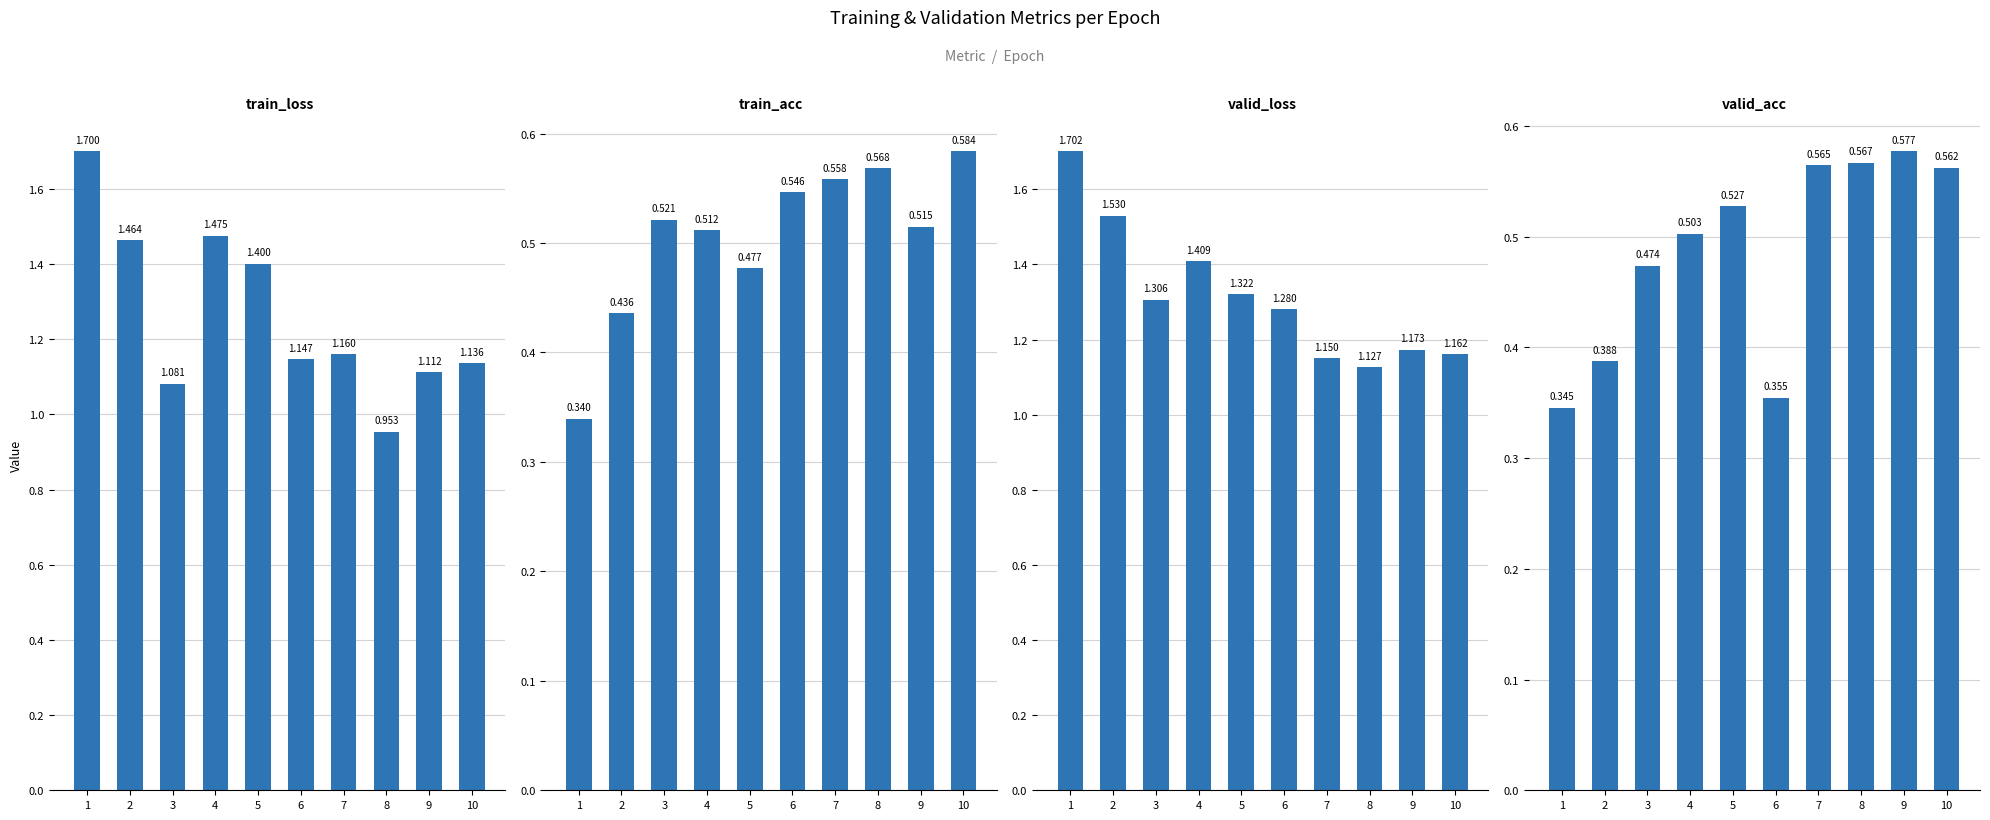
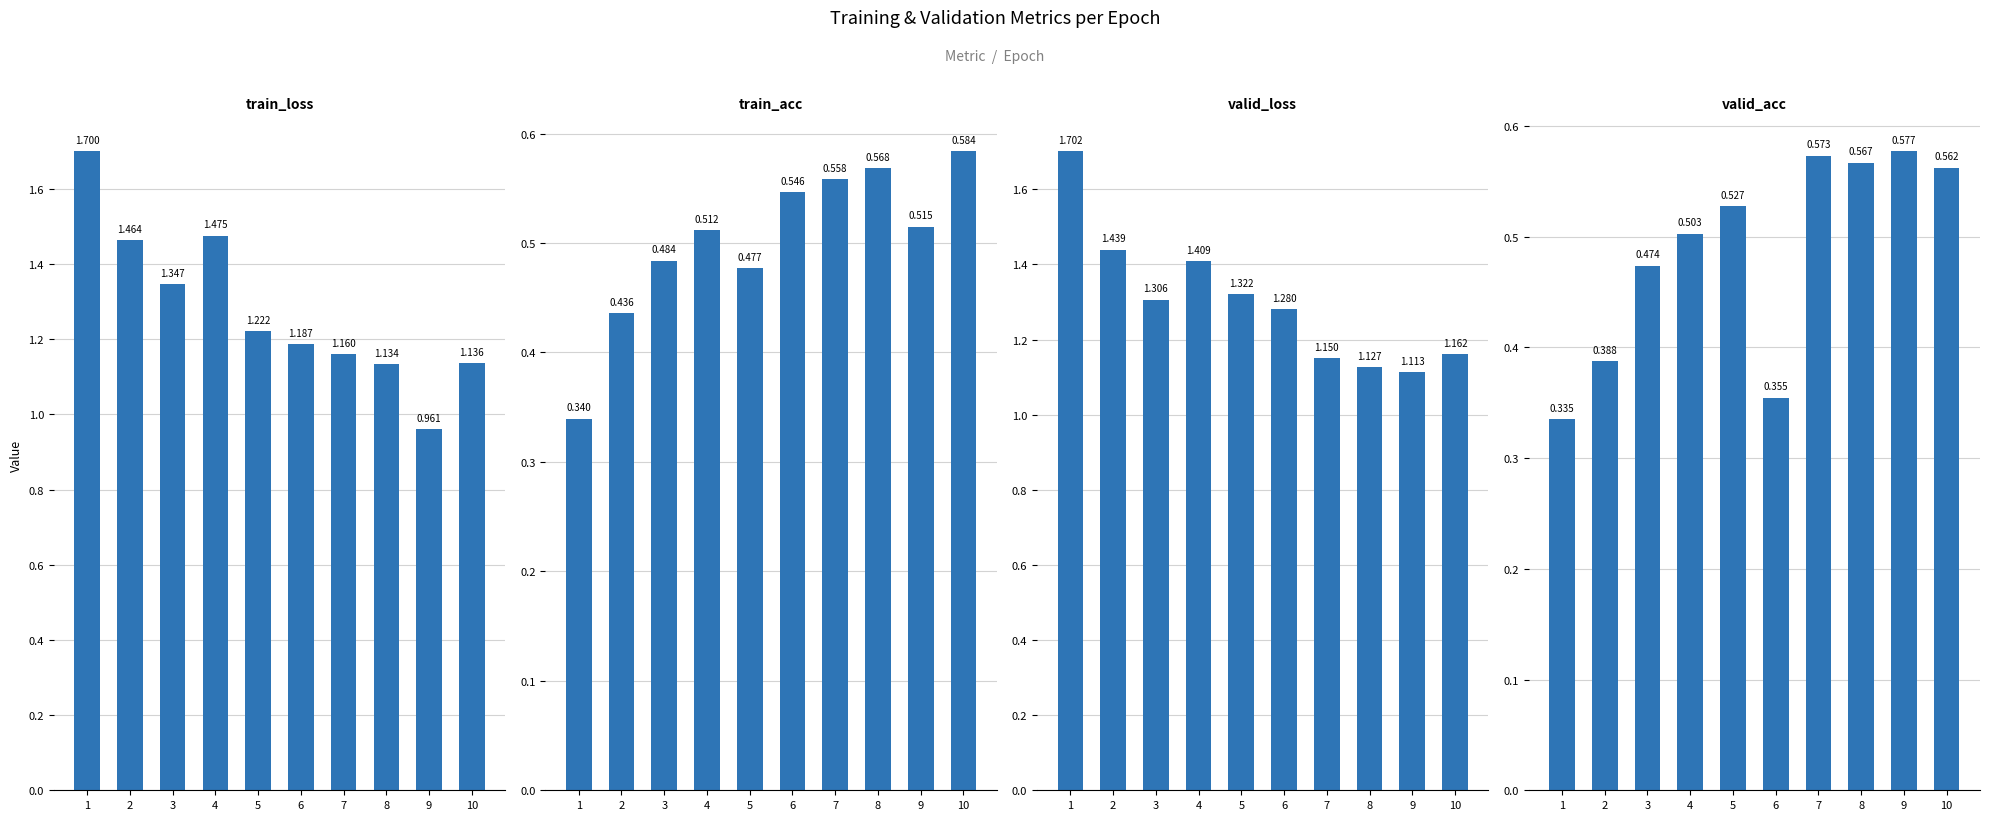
  {
    "train_loss": {
      "1": 1.700,
      "2": 1.464,
-     "3": 1.081,
+     "3": 1.347,
      "4": 1.475,
-     "5": 1.400,
-     "6": 1.147,
+     "5": 1.222,
+     "6": 1.187,
      "7": 1.160,
-     "8": 0.953,
-     "9": 1.112,
+     "8": 1.134,
+     "9": 0.961,
      "10": 1.136
    },
    "train_acc": {
      "1": 0.340,
      "2": 0.436,
-     "3": 0.521,
+     "3": 0.484,
      "4": 0.512,
      "5": 0.477,
      "6": 0.546,
      "7": 0.558,
      "8": 0.568,
      "9": 0.515,
      "10": 0.584
    },
    "valid_loss": {
      "1": 1.702,
-     "2": 1.530,
+     "2": 1.439,
      "3": 1.306,
      "4": 1.409,
      "5": 1.322,
      "6": 1.280,
      "7": 1.150,
      "8": 1.127,
-     "9": 1.173,
+     "9": 1.113,
      "10": 1.162
    },
    "valid_acc": {
-     "1": 0.345,
+     "1": 0.335,
      "2": 0.388,
      "3": 0.474,
      "4": 0.503,
      "5": 0.527,
      "6": 0.355,
-     "7": 0.565,
+     "7": 0.573,
      "8": 0.567,
      "9": 0.577,
      "10": 0.562
    }
  }
